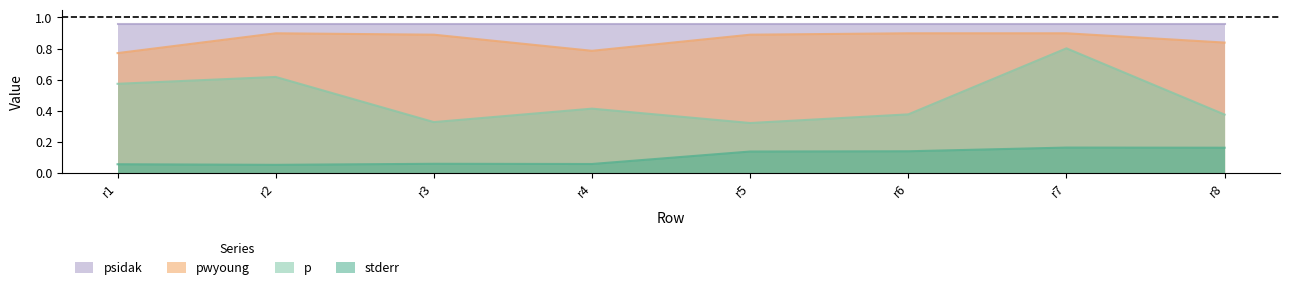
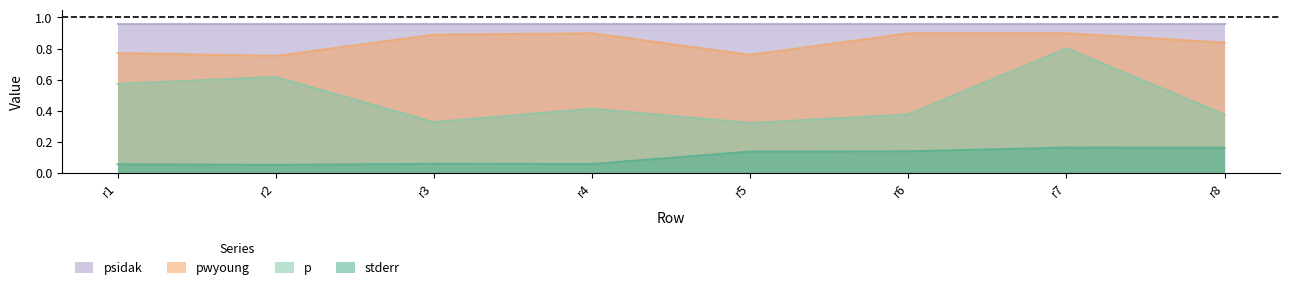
  {
    "pwyoung": {
      "r1": 0.77,
-     "r2": 0.90,
+     "r2": 0.75,
      "r3": 0.89,
-     "r4": 0.79,
-     "r5": 0.89,
+     "r4": 0.90,
+     "r5": 0.76,
      "r6": 0.90,
      "r7": 0.90,
      "r8": 0.84
    }
  }
